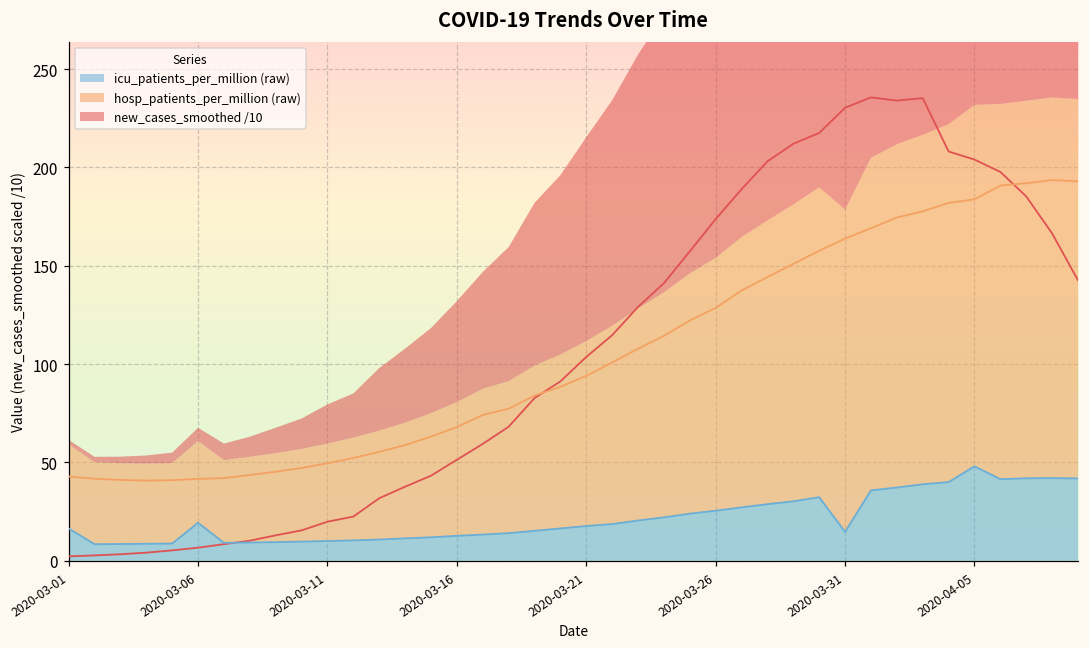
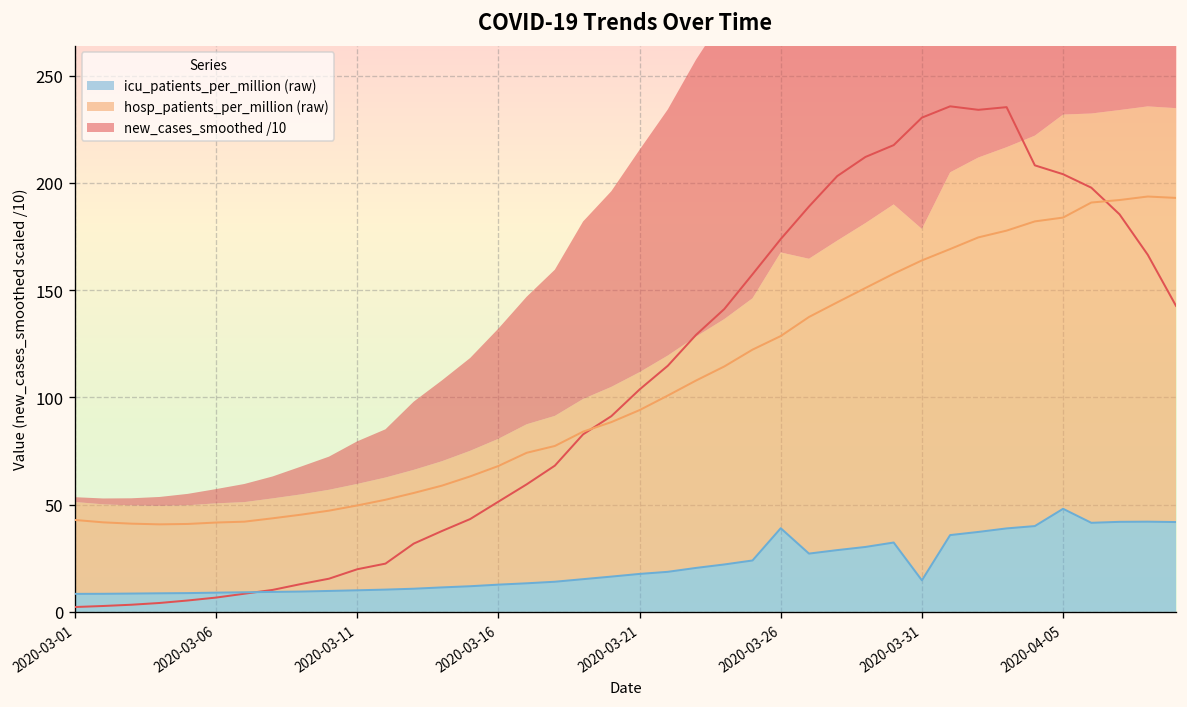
  {
    "icu_patients_per_million (raw)": {
-     "2020-03-01": 16,
-     "2020-03-06": 19,
+     "2020-03-01": 8,
+     "2020-03-06": 9,
      "2020-03-11": 10,
      "2020-03-16": 13,
      "2020-03-21": 18,
-     "2020-03-26": 25,
+     "2020-03-26": 39,
      "2020-03-31": 15,
      "2020-04-05": 48
    }
  }
